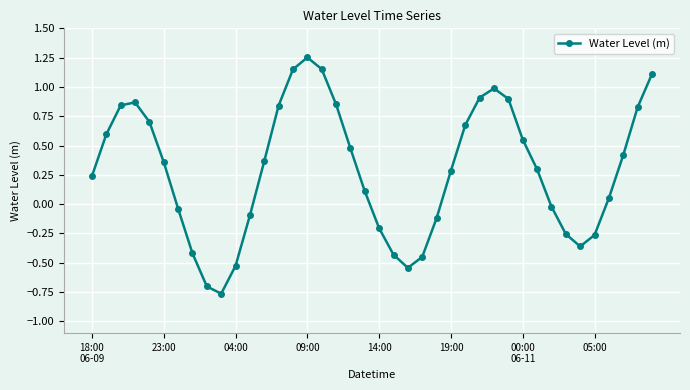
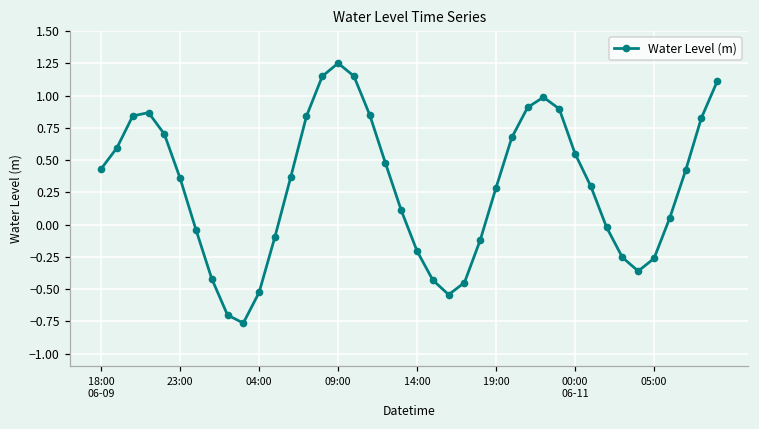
  {
-   "18:00 06-09": 0.24,
+   "18:00 06-09": 0.43,
    "14:00": -0.21,
    "00:00 06-11": 0.55
  }
